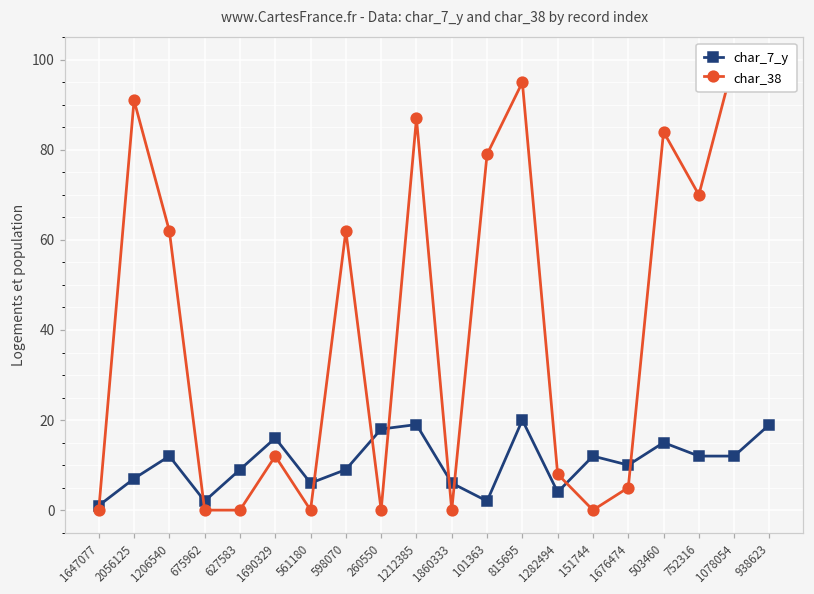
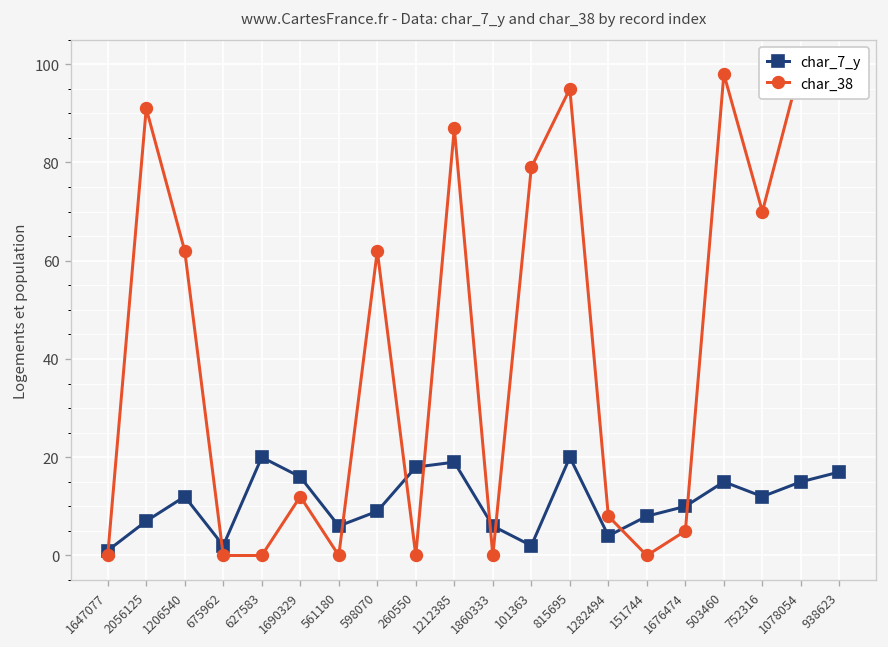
  {
    "char_7_y": {
      "1647077": 1,
      "2056125": 7,
      "1206540": 12,
      "675962": 2,
-     "627583": 9,
+     "627583": 20,
      "1690329": 16,
      "561180": 6,
      "598070": 9,
      "260550": 18,
      "1212385": 19,
      "1860333": 6,
      "101363": 2,
      "815695": 20,
      "1282494": 4,
-     "151744": 12,
+     "151744": 8,
      "1676474": 10,
      "503460": 15,
      "752316": 12,
-     "1078054": 12,
-     "938623": 19
+     "1078054": 15,
+     "938623": 17
    },
    "char_38": {
      "1647077": 0,
      "2056125": 91,
      "1206540": 62,
      "675962": 0,
      "627583": 0,
      "1690329": 12,
      "561180": 0,
      "598070": 62,
      "260550": 0,
      "1212385": 87,
      "1860333": 0,
      "101363": 79,
      "815695": 95,
      "1282494": 8,
      "151744": 0,
      "1676474": 5,
-     "503460": 84,
+     "503460": 98,
      "752316": 70
    }
  }
